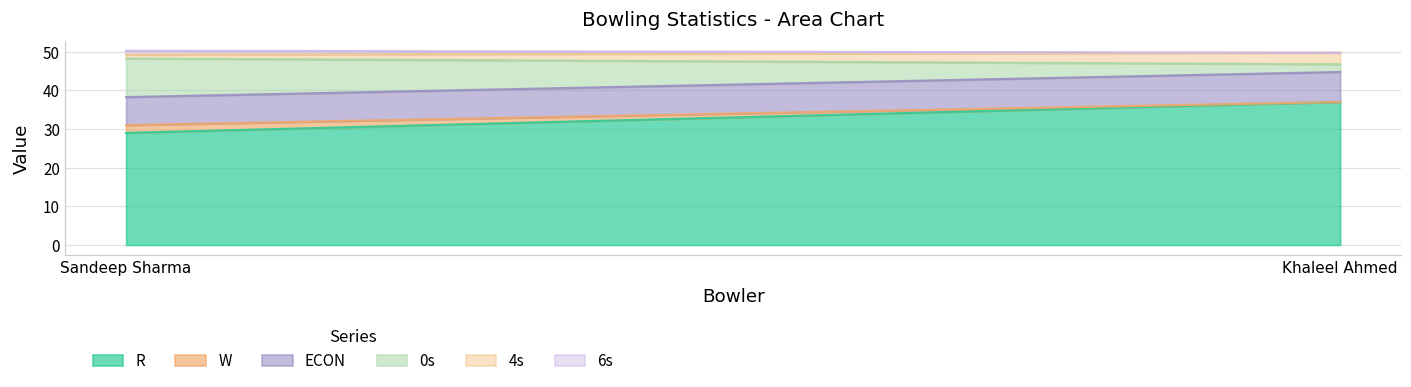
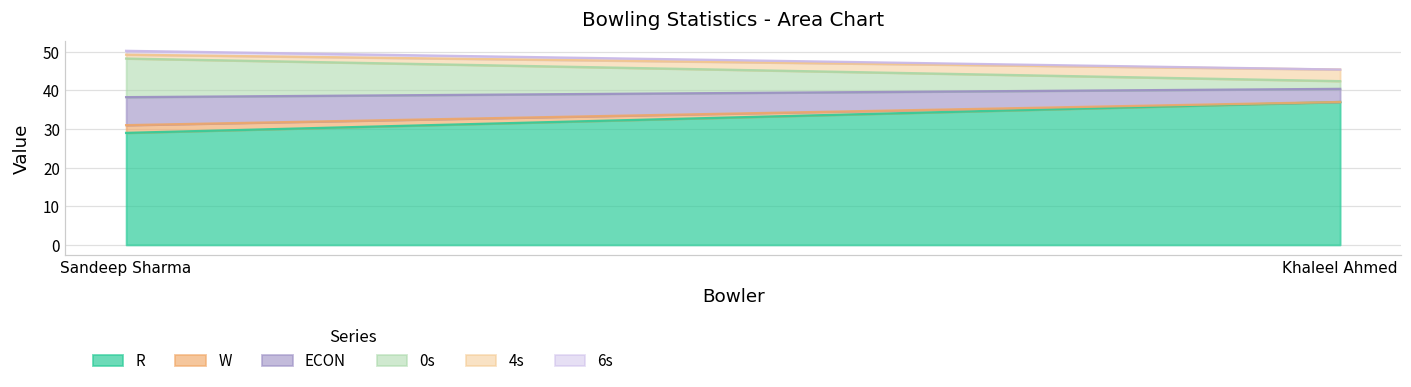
  {
    "R": {
      "Sandeep Sharma": 29
    },
    "ECON": {
      "Sandeep Sharma": 7,
-     "Khaleel Ahmed": 8
+     "Khaleel Ahmed": 3
    },
    "0s": {
      "Sandeep Sharma": 10,
      "Khaleel Ahmed": 2
    },
    "6s": {
      "Sandeep Sharma": 1
    }
  }
